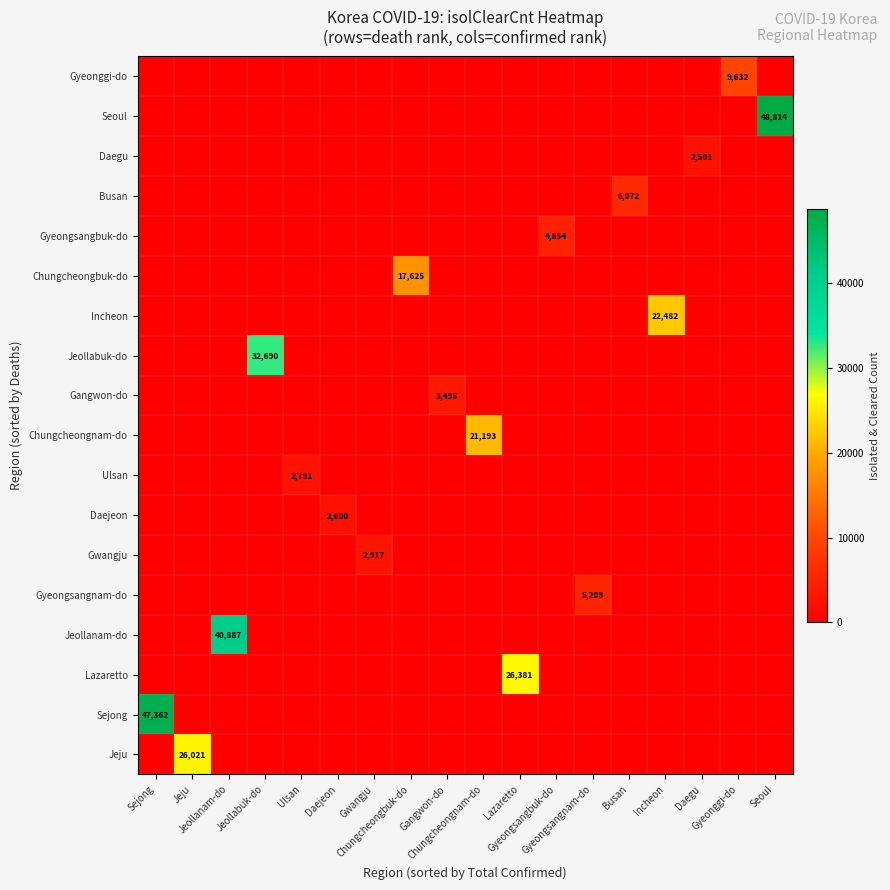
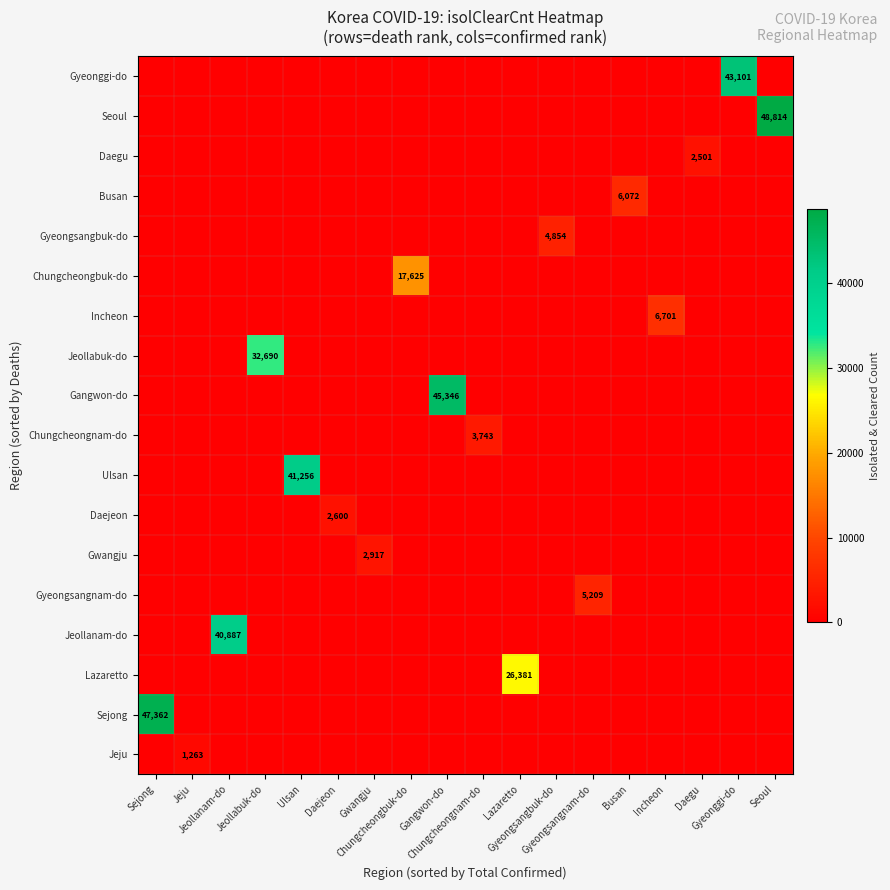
  {
    "Gyeonggi-do": {
-     "Gyeonggi-do": "9,632"
+     "Gyeonggi-do": "43,101"
    },
    "Seoul": {
      "Seoul": "48,814"
    },
    "Daegu": {
      "Daegu": "2,501"
    },
    "Busan": {
      "Busan": "6,072"
    },
    "Gyeongsangbuk-do": {
      "Gyeongsangbuk-do": "4,854"
    },
    "Chungcheongbuk-do": {
      "Chungcheongbuk-do": "17,625"
    },
    "Incheon": {
-     "Incheon": "22,482"
+     "Incheon": "6,701"
    },
    "Jeollabuk-do": {
      "Jeollabuk-do": "32,690"
    },
    "Gangwon-do": {
-     "Gangwon-do": "3,495"
+     "Gangwon-do": "45,346"
    },
    "Chungcheongnam-do": {
-     "Chungcheongnam-do": "21,193"
+     "Chungcheongnam-do": "3,743"
    },
    "Ulsan": {
-     "Ulsan": "2,791"
+     "Ulsan": "41,256"
    },
    "Daejeon": {
      "Daejeon": "2,600"
    },
    "Gwangju": {
      "Gwangju": "2,917"
    },
    "Gyeongsangnam-do": {
      "Gyeongsangnam-do": "5,209"
    },
    "Jeollanam-do": {
      "Jeollanam-do": "40,887"
    },
    "Lazaretto": {
      "Lazaretto": "26,381"
    },
    "Sejong": {
      "Sejong": "47,362"
    },
    "Jeju": {
-     "Jeju": "26,021"
+     "Jeju": "1,263"
    }
  }
